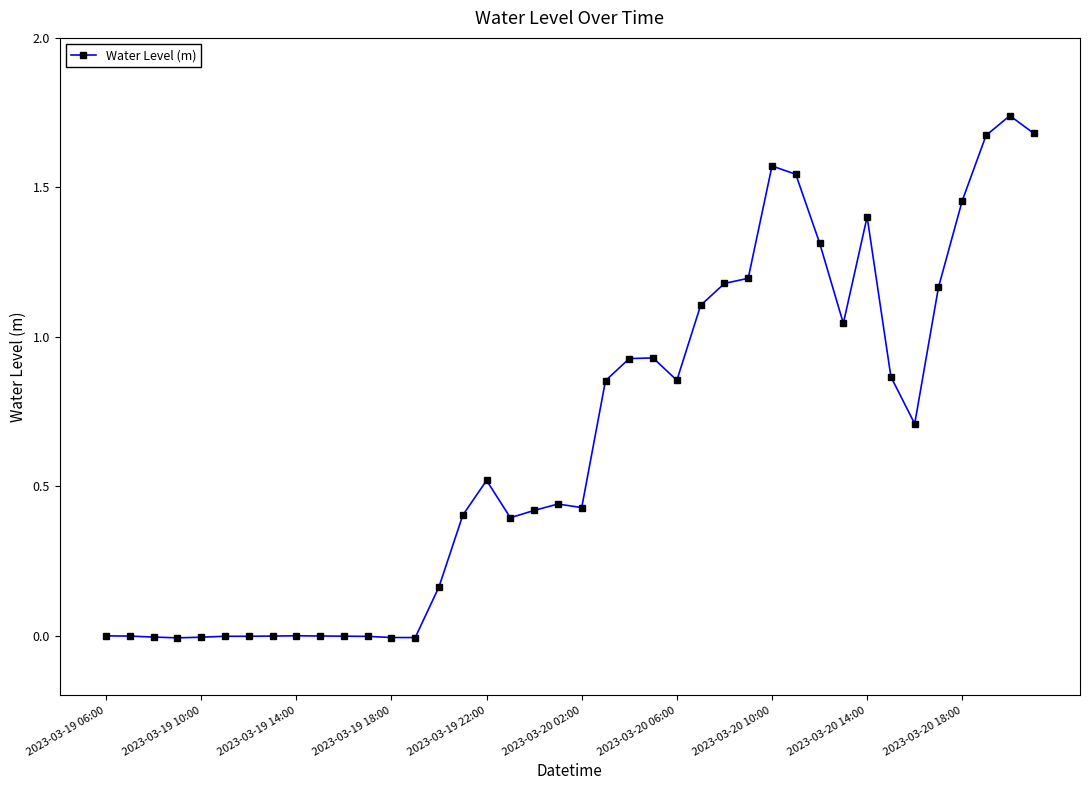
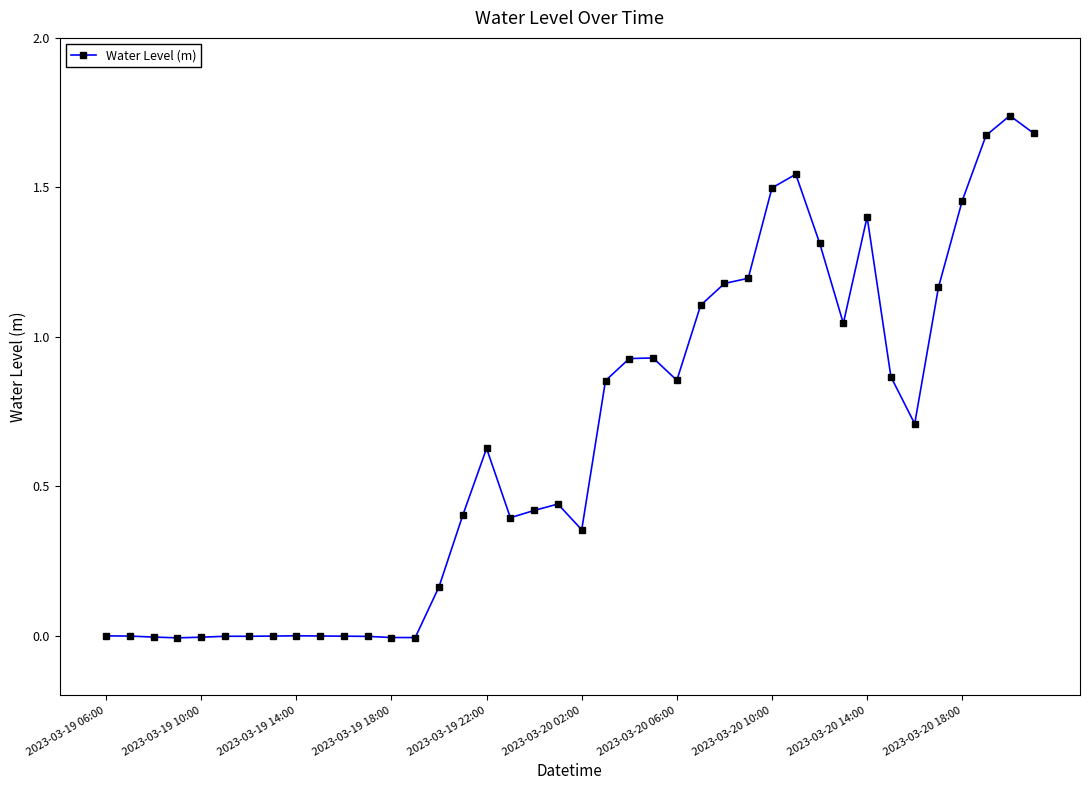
  {
    "2023-03-19 06:00": 0.00,
    "2023-03-19 10:00": -0.01,
    "2023-03-19 14:00": 0.00,
    "2023-03-19 18:00": -0.01,
-   "2023-03-19 22:00": 0.52,
-   "2023-03-20 02:00": 0.43,
+   "2023-03-19 22:00": 0.63,
+   "2023-03-20 02:00": 0.35,
    "2023-03-20 06:00": 0.85,
-   "2023-03-20 10:00": 1.57,
+   "2023-03-20 10:00": 1.50,
    "2023-03-20 14:00": 1.40,
    "2023-03-20 18:00": 1.46
  }
